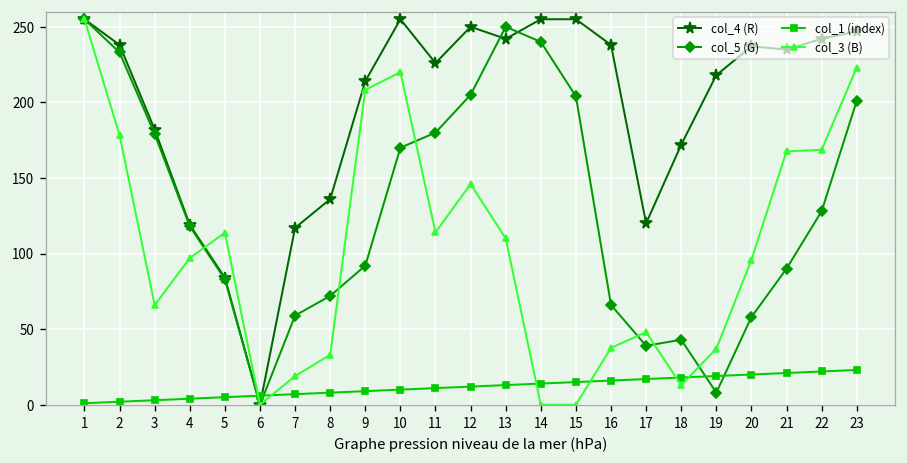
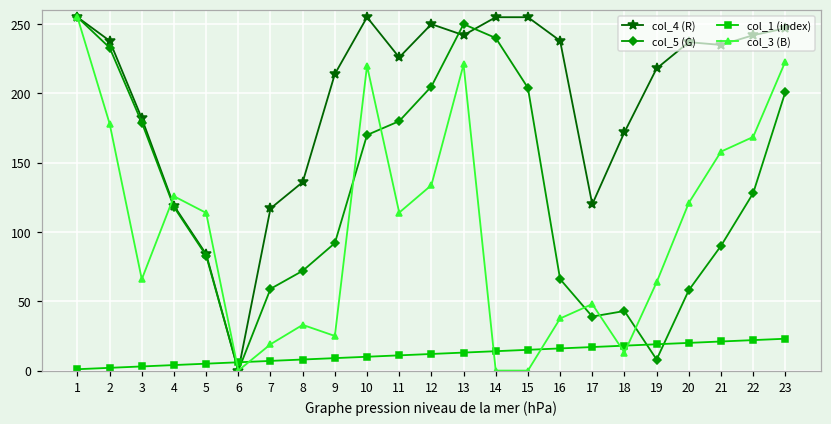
  {
    "col_3 (B)": {
      "2": 178,
      "3": 66,
-     "4": 97,
+     "4": 126,
      "5": 114,
      "7": 19,
      "8": 33,
-     "9": 208,
+     "9": 25,
      "10": 220,
      "11": 114,
-     "12": 146,
-     "13": 110,
+     "12": 134,
+     "13": 221,
      "14": 0,
      "15": 0,
      "16": 38,
      "17": 48,
      "18": 13,
-     "19": 37,
-     "20": 96,
-     "21": 168,
+     "19": 64,
+     "20": 121,
+     "21": 158,
      "22": 169,
      "23": 223
    }
  }
